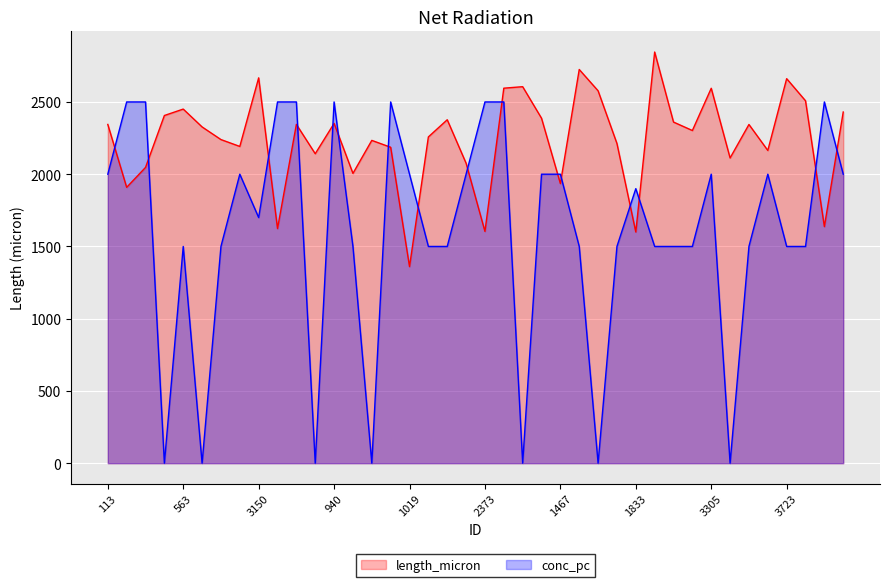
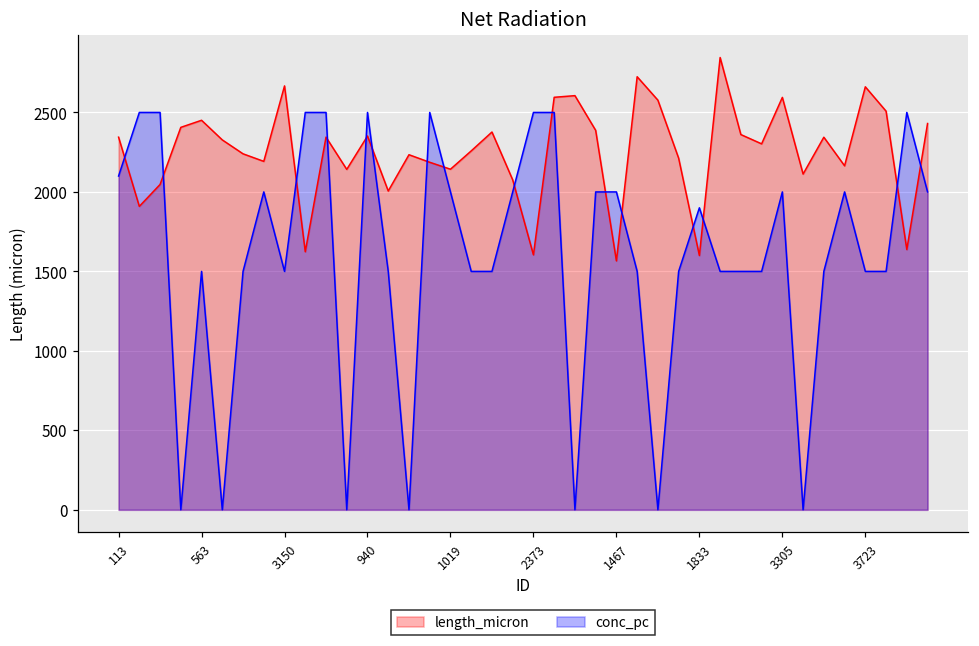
  {
    "length_micron": {
      "113": 2340,
      "563": 2450,
      "3150": 2670,
      "940": 2350,
-     "1019": 1360,
+     "1019": 2140,
      "2373": 1600,
-     "1467": 1940,
+     "1467": 1570,
      "1833": 1600,
      "3305": 2590,
      "3723": 2660
    },
    "conc_pc": {
-     "113": 2000,
+     "113": 2100,
      "563": 1500,
-     "3150": 1700,
+     "3150": 1500,
      "940": 2500,
      "1019": 2000,
      "2373": 2500,
      "1467": 2000,
      "1833": 1900,
      "3305": 2000,
      "3723": 1500
    }
  }
